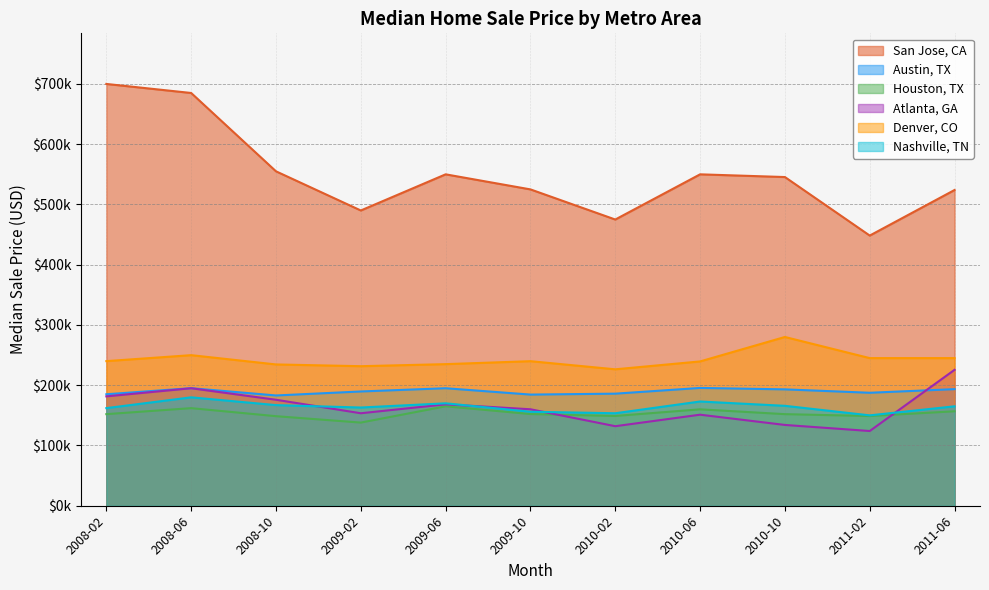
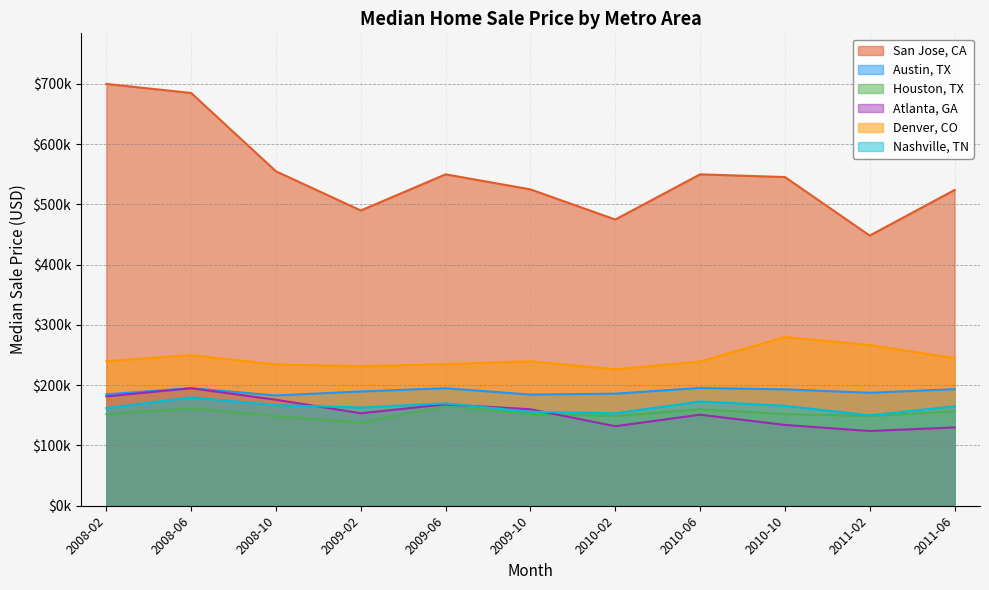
  {
    "San Jose, CA": {
      "2008-02": "$700000",
      "2008-06": "$690000",
      "2008-10": "$560000",
      "2009-02": "$490000",
      "2009-06": "$550000",
      "2009-10": "$530000",
      "2010-02": "$480000",
      "2010-06": "$550000",
      "2010-10": "$550000",
      "2011-02": "$450000",
      "2011-06": "$520000"
    },
    "Houston, TX": {
      "2008-02": "$150000",
      "2008-06": "$160000",
      "2008-10": "$150000",
      "2009-02": "$140000",
      "2010-02": "$150000",
      "2010-06": "$160000",
      "2010-10": "$150000",
      "2011-06": "$160000"
    },
    "Atlanta, GA": {
      "2008-10": "$180000",
      "2009-02": "$150000",
      "2010-02": "$130000",
      "2010-06": "$150000",
      "2010-10": "$130000",
      "2011-02": "$120000",
-     "2011-06": "$230000"
+     "2011-06": "$130000"
    },
    "Denver, CO": {
      "2008-02": "$240000",
      "2008-06": "$250000",
      "2008-10": "$230000",
      "2009-02": "$230000",
      "2009-06": "$240000",
      "2009-10": "$240000",
      "2010-02": "$230000",
      "2010-06": "$240000",
      "2010-10": "$280000",
-     "2011-02": "$250000",
+     "2011-02": "$270000",
      "2011-06": "$250000"
    }
  }
